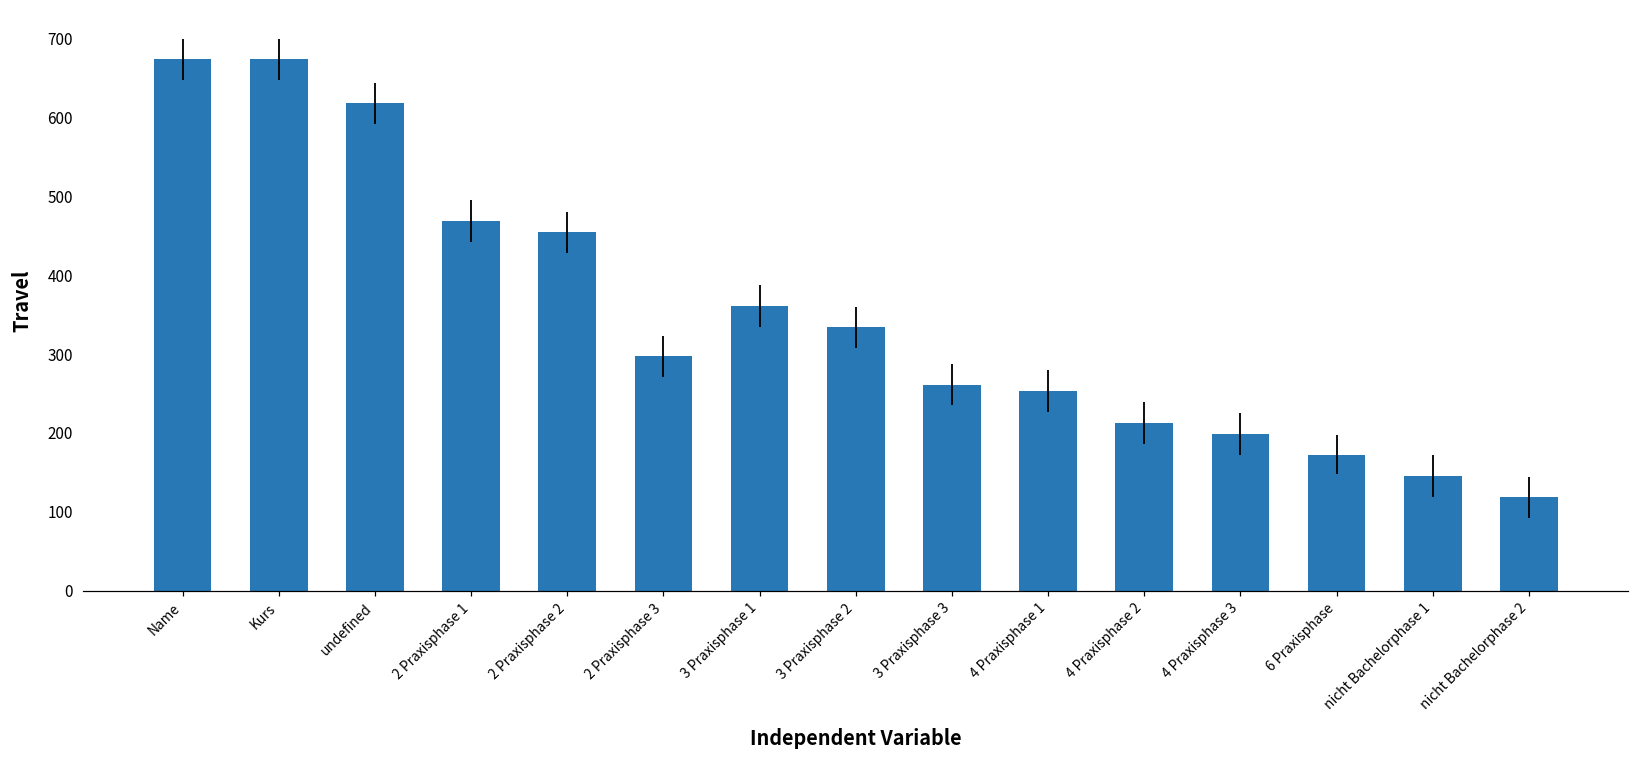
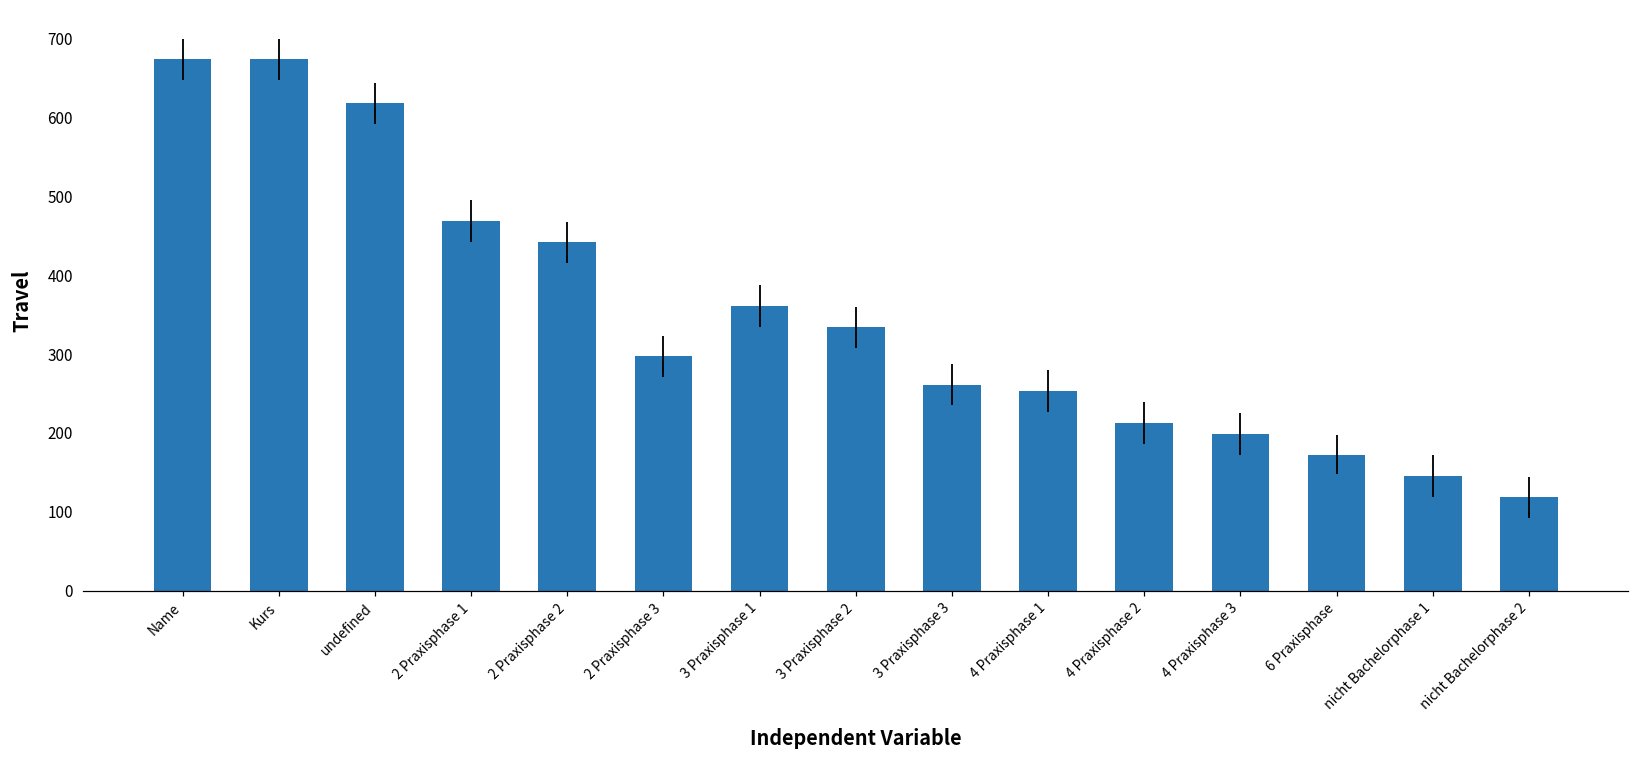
  {
    "Name": 670,
    "Kurs": 670,
    "undefined": 620,
    "2 Praxisphase 1": 470,
-   "2 Praxisphase 2": 450,
+   "2 Praxisphase 2": 440,
    "2 Praxisphase 3": 300,
    "3 Praxisphase 1": 360,
    "3 Praxisphase 2": 330,
    "3 Praxisphase 3": 260,
    "4 Praxisphase 1": 250,
    "4 Praxisphase 2": 210,
    "4 Praxisphase 3": 200,
    "6 Praxisphase": 170,
    "nicht Bachelorphase 1": 150,
    "nicht Bachelorphase 2": 120
  }
